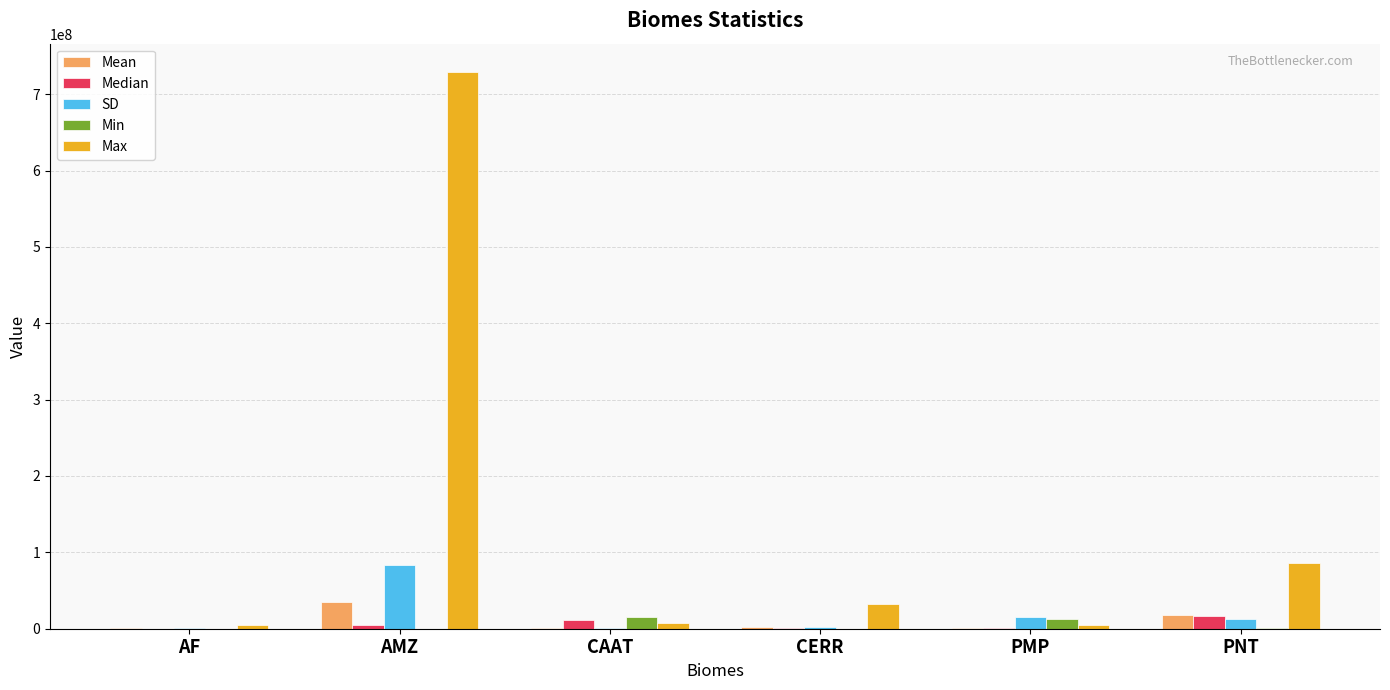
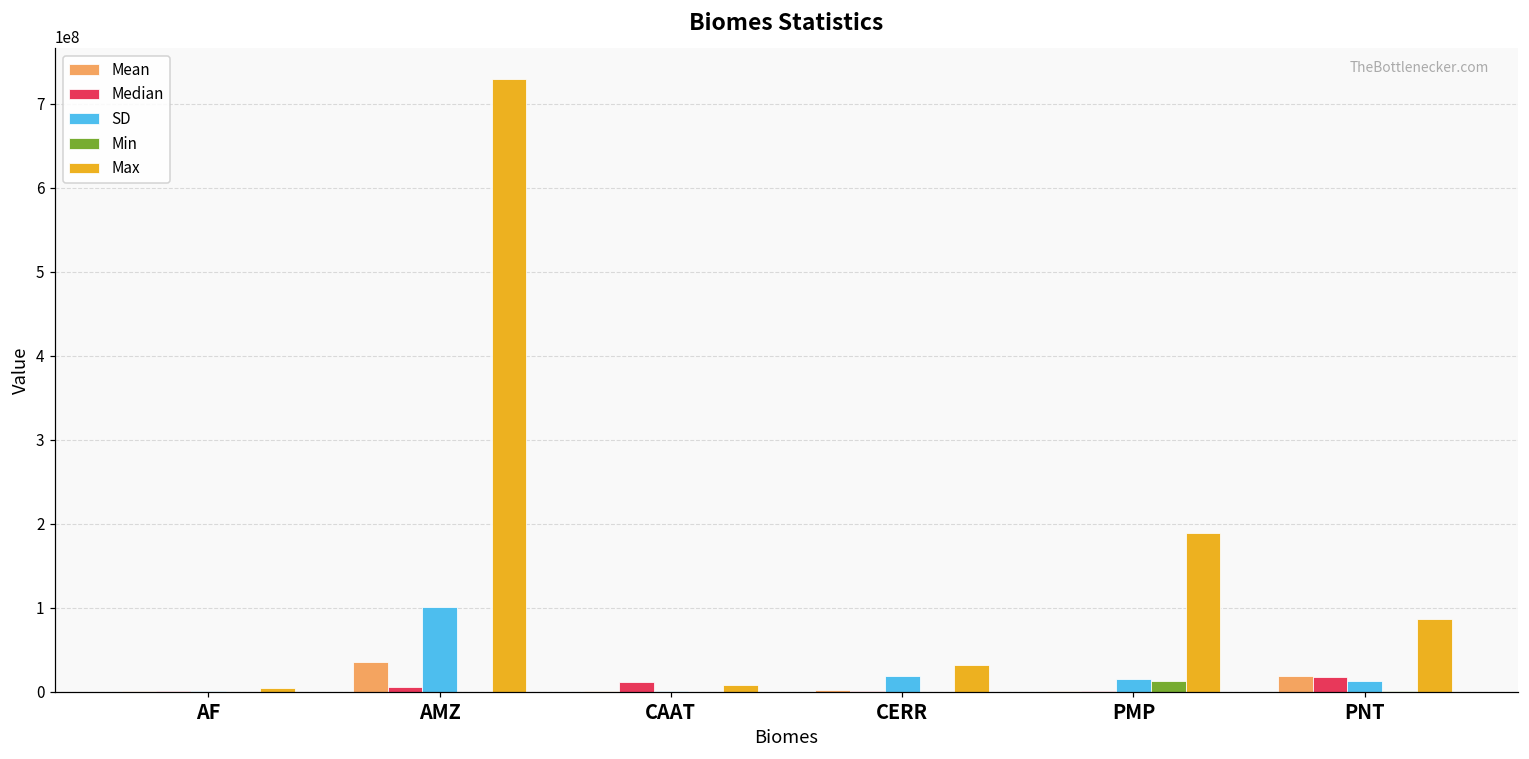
  {
    "Mean": {
      "AMZ": 40000000,
      "PNT": 20000000
    },
    "Median": {
      "AMZ": 10000000,
      "CAAT": 10000000,
      "PNT": 20000000
    },
    "SD": {
-     "AMZ": 80000000,
-     "CERR": 0,
+     "AMZ": 100000000,
+     "CERR": 20000000,
      "PMP": 10000000,
      "PNT": 10000000
    },
    "Min": {
      "AF": 0,
-     "CAAT": 20000000,
+     "CAAT": 0,
      "PMP": 10000000
    },
    "Max": {
      "AF": 0,
      "AMZ": 730000000,
      "CAAT": 10000000,
      "CERR": 30000000,
-     "PMP": 0,
+     "PMP": 190000000,
      "PNT": 90000000
    }
  }
